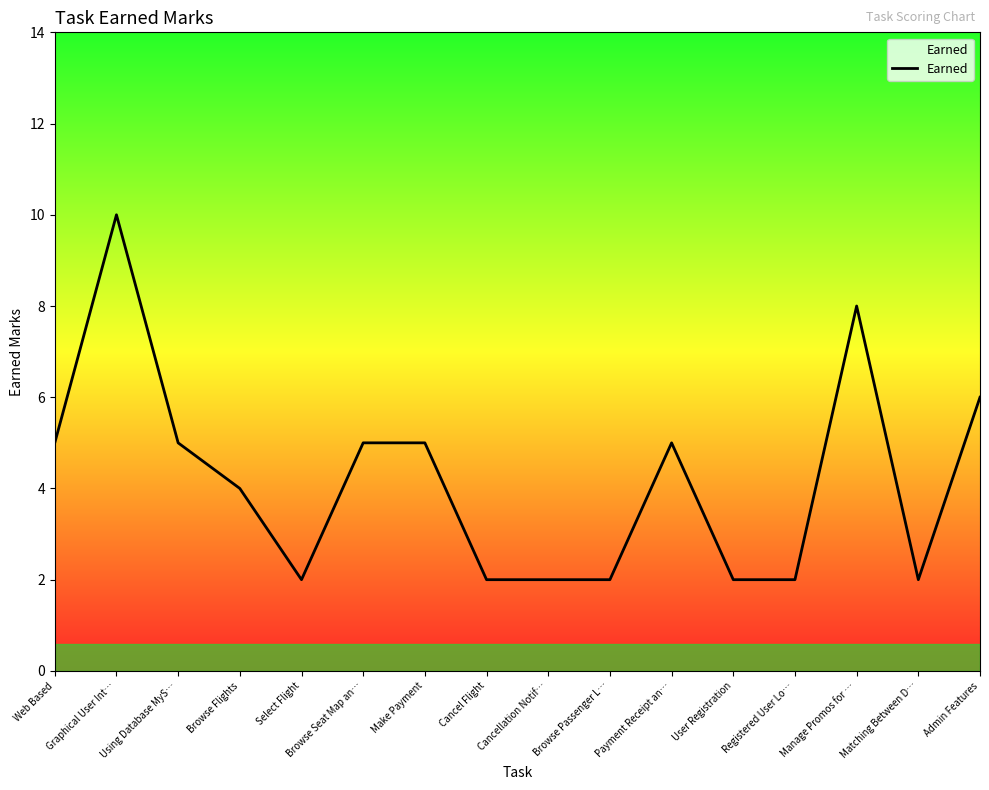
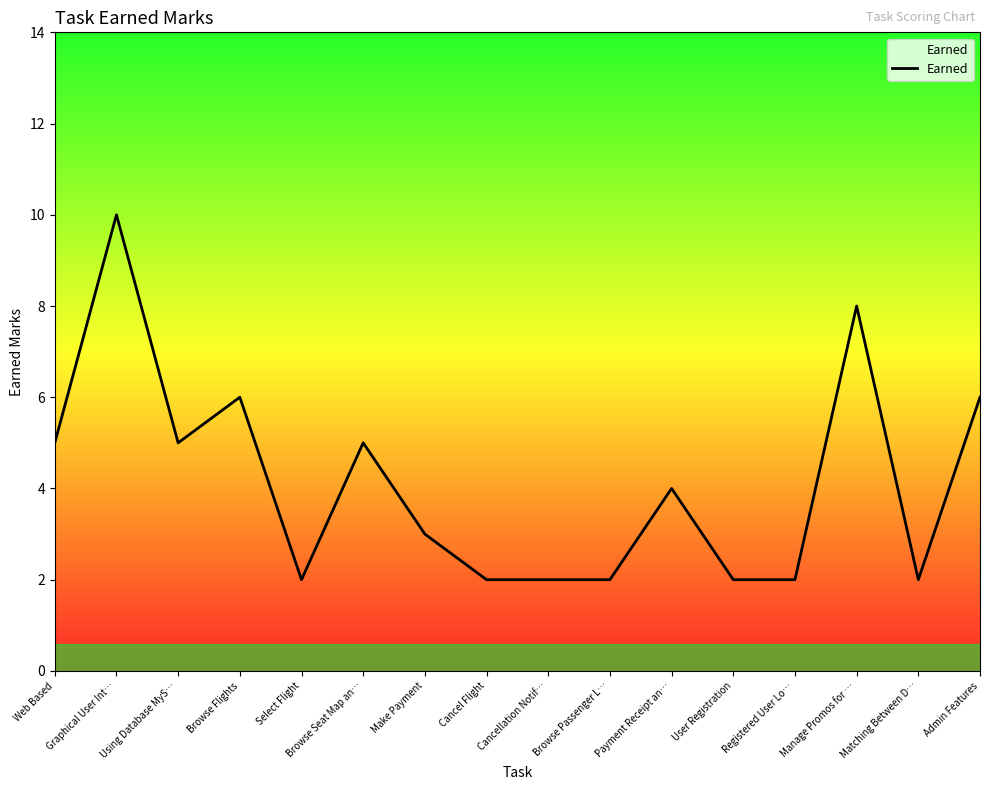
  {
    "Web Based": 5,
    "Graphical User Int…": 10,
    "Using Database MyS…": 5,
-   "Browse Flights": 4,
+   "Browse Flights": 6,
    "Select Flight": 2,
    "Browse Seat Map an…": 5,
-   "Make Payment": 5,
+   "Make Payment": 3,
    "Cancel Flight": 2,
    "Cancellation Notif…": 2,
    "Browse Passenger L…": 2,
-   "Payment Receipt an…": 5,
+   "Payment Receipt an…": 4,
    "User Registration": 2,
    "Registered User Lo…": 2,
    "Manage Promos for …": 8,
    "Matching Between D…": 2,
    "Admin Features": 6
  }
